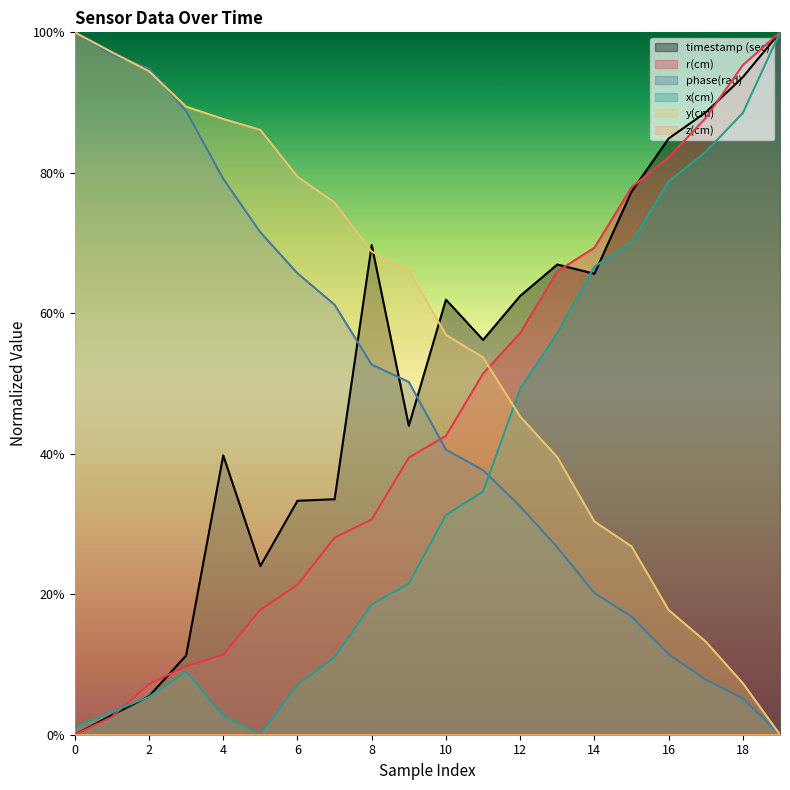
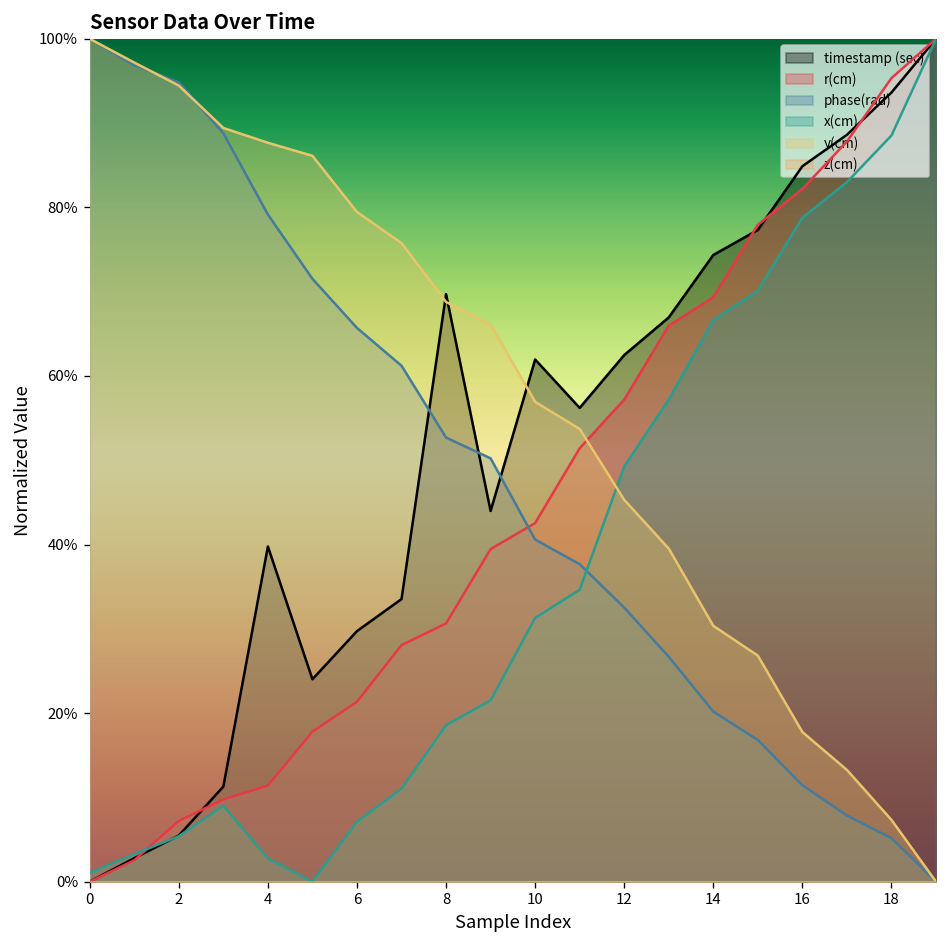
  {
    "timestamp (sec)": {
      "4": "40%",
-     "6": "33%",
+     "6": "30%",
      "8": "70%",
      "10": "62%",
      "12": "62%",
-     "14": "66%"
+     "14": "74%"
    }
  }
